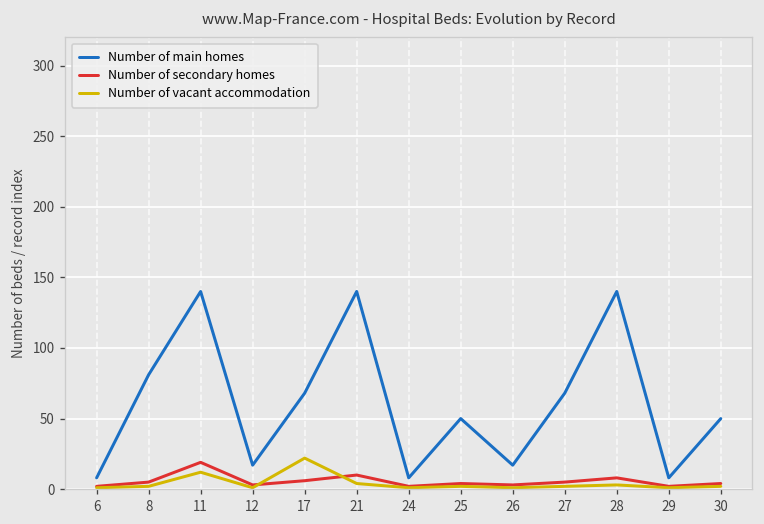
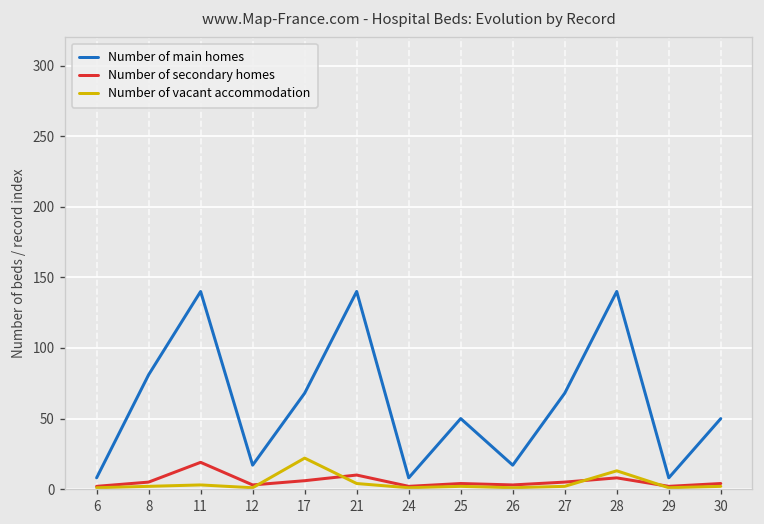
  {
    "Number of main homes": {
      "6": 8,
      "8": 81,
      "11": 140,
      "12": 17,
      "17": 68,
      "21": 140,
      "24": 8,
      "25": 50,
      "26": 17,
      "27": 68,
      "28": 140,
      "29": 8,
      "30": 50
    },
    "Number of secondary homes": {
      "8": 5,
      "11": 19,
      "17": 6,
      "21": 10,
      "27": 5,
      "28": 8
    },
    "Number of vacant accommodation": {
      "8": 2,
-     "11": 12,
+     "11": 3,
      "17": 22,
      "21": 4,
      "27": 2,
-     "28": 3
+     "28": 13
    }
  }
